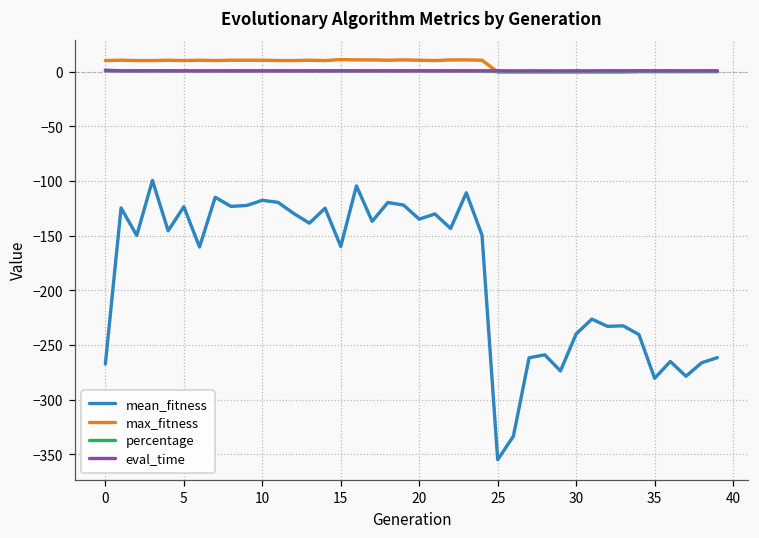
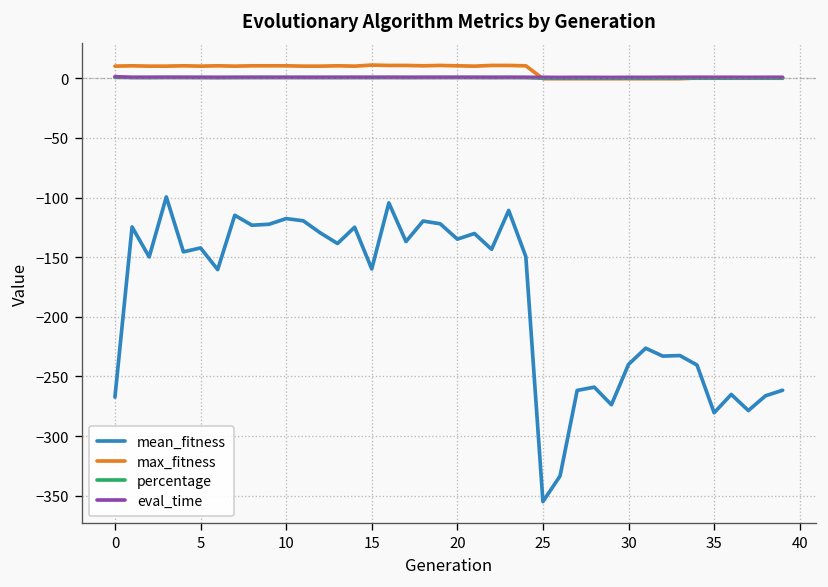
  {
    "mean_fitness": {
      "0": -270,
-     "5": -120,
+     "5": -140,
      "10": -120,
      "15": -160,
      "20": -130,
      "25": -350,
      "30": -240,
      "35": -280
    },
    "max_fitness": {
      "0": 10,
      "5": 10,
      "10": 10,
      "15": 10,
      "20": 10
    }
  }
